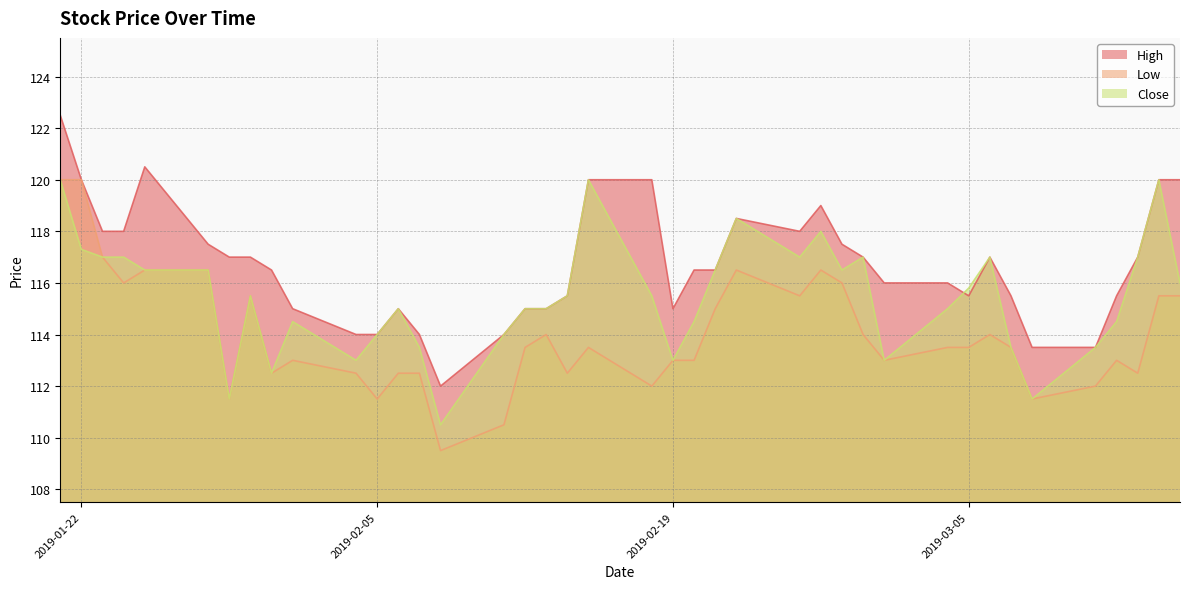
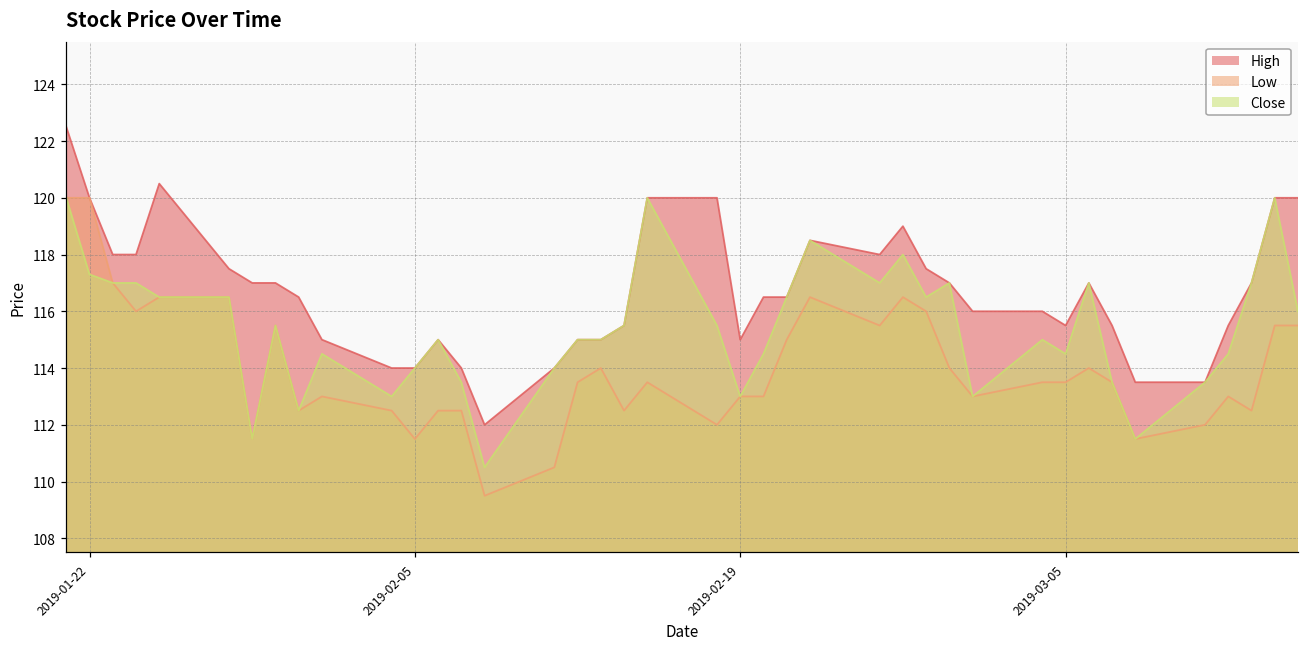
  {
    "Close": {
      "2019-01-22": 117.3,
-     "2019-03-05": 115.8
+     "2019-03-05": 114.5
    }
  }
